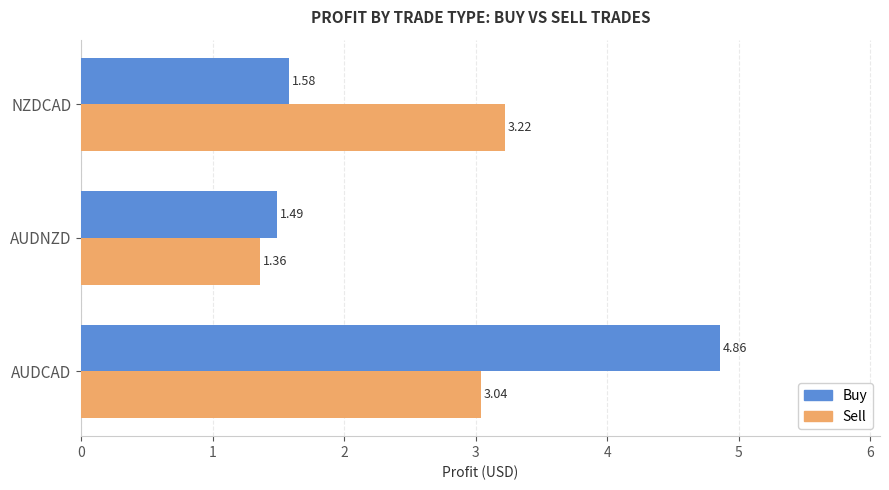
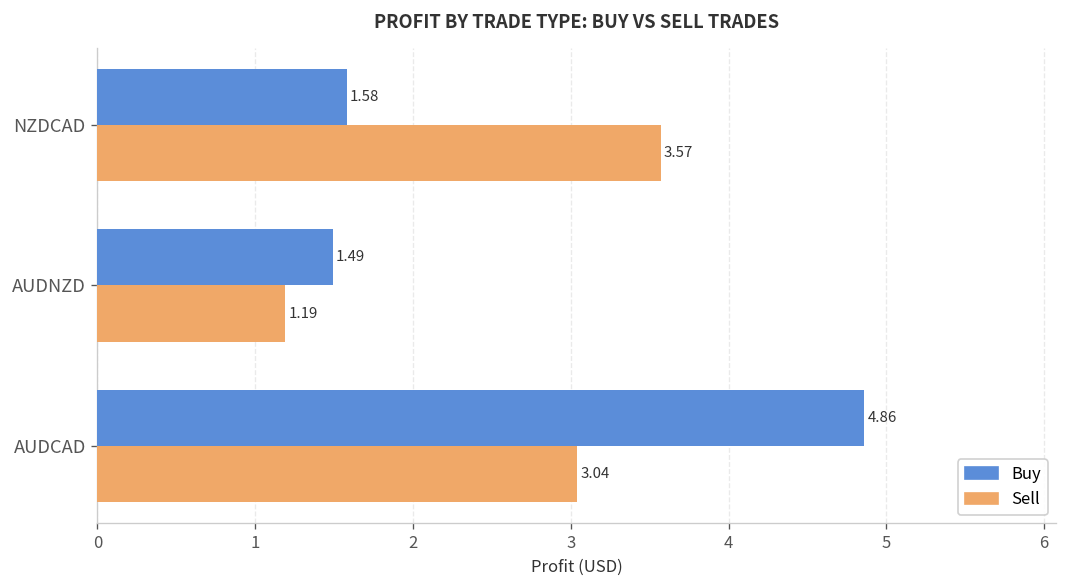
  {
    "Buy": {
      "NZDCAD": 1.58,
      "AUDNZD": 1.49,
      "AUDCAD": 4.86
    },
    "Sell": {
-     "NZDCAD": 3.22,
-     "AUDNZD": 1.36,
+     "NZDCAD": 3.57,
+     "AUDNZD": 1.19,
      "AUDCAD": 3.04
    }
  }
